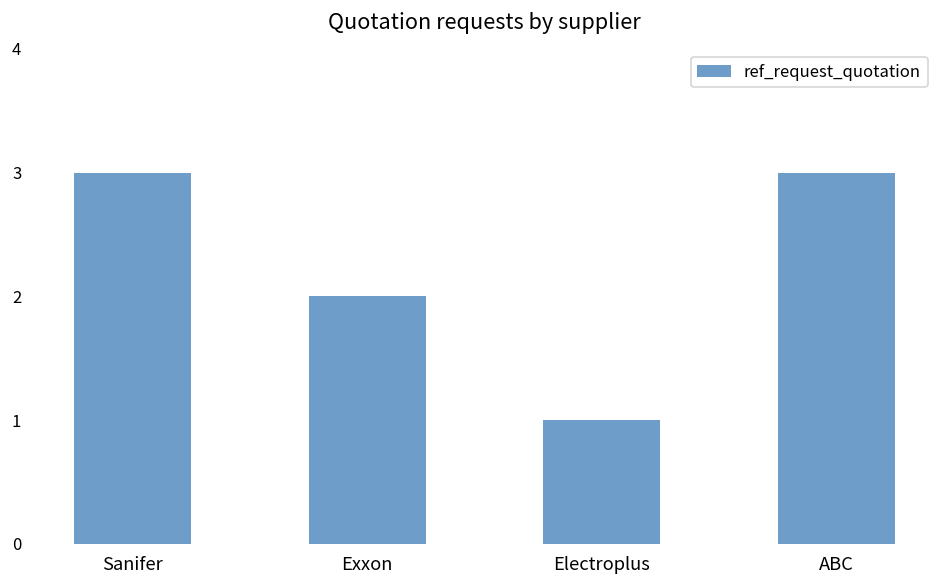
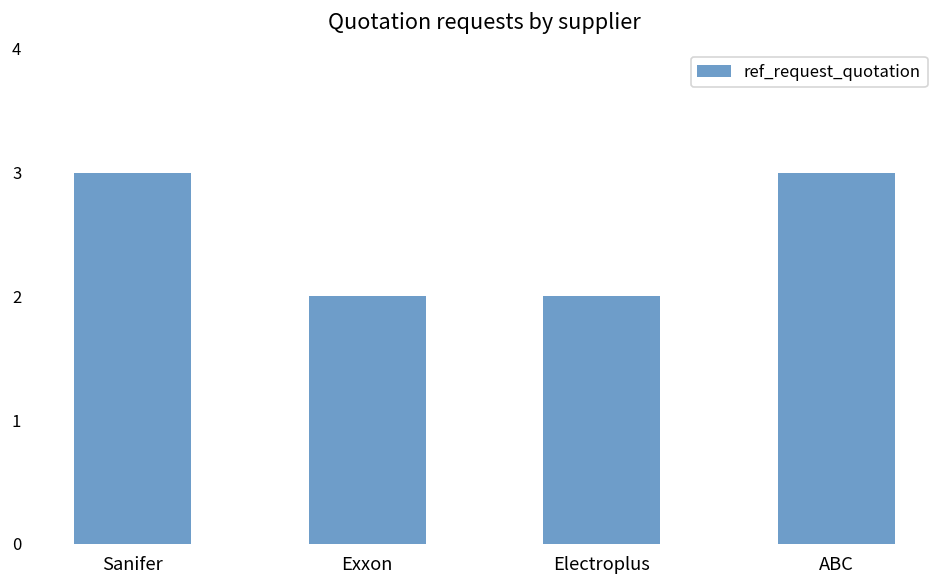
  {
    "Sanifer": 3,
    "Exxon": 2,
-   "Electroplus": 1,
+   "Electroplus": 2,
    "ABC": 3
  }
